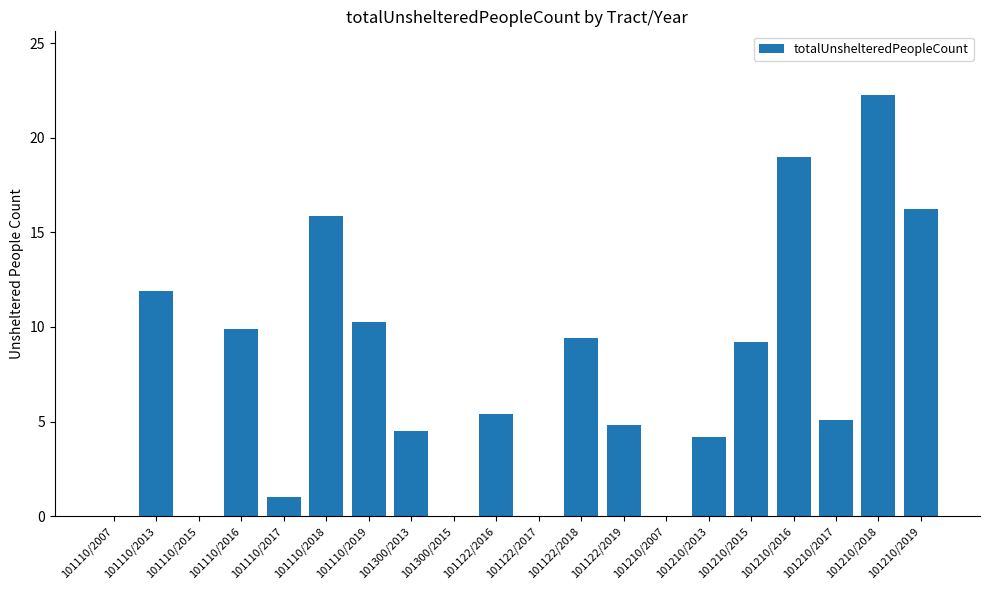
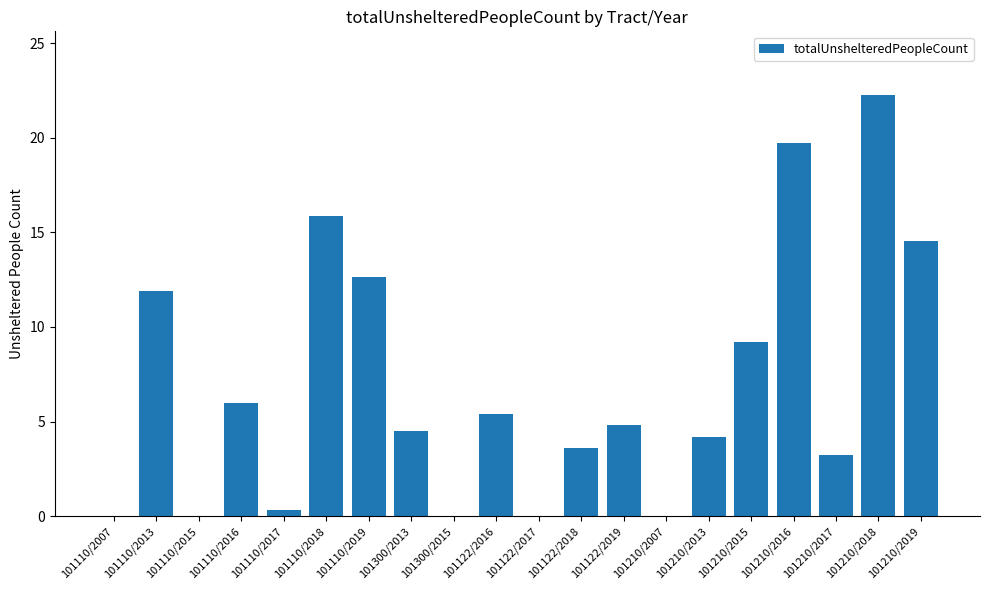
  {
    "101110/2007": 0.0,
    "101110/2013": 11.9,
    "101110/2015": 0.0,
-   "101110/2016": 9.9,
-   "101110/2017": 1.0,
+   "101110/2016": 6.0,
+   "101110/2017": 0.3,
    "101110/2018": 15.9,
-   "101110/2019": 10.3,
+   "101110/2019": 12.6,
    "101300/2013": 4.5,
    "101300/2015": 0.0,
    "101122/2016": 5.4,
    "101122/2017": 0.0,
-   "101122/2018": 9.4,
+   "101122/2018": 3.6,
    "101122/2019": 4.8,
    "101210/2007": 0.0,
    "101210/2013": 4.2,
    "101210/2015": 9.2,
-   "101210/2016": 19.0,
-   "101210/2017": 5.1,
+   "101210/2016": 19.7,
+   "101210/2017": 3.2,
    "101210/2018": 22.3,
-   "101210/2019": 16.2
+   "101210/2019": 14.5
  }
